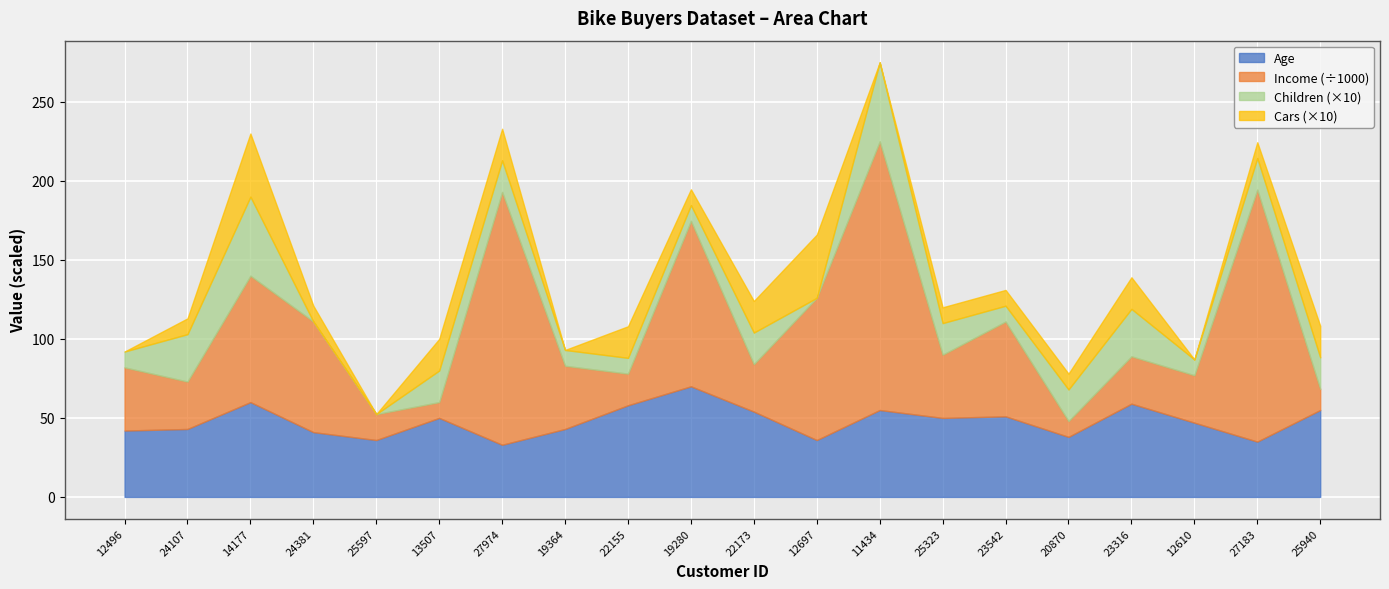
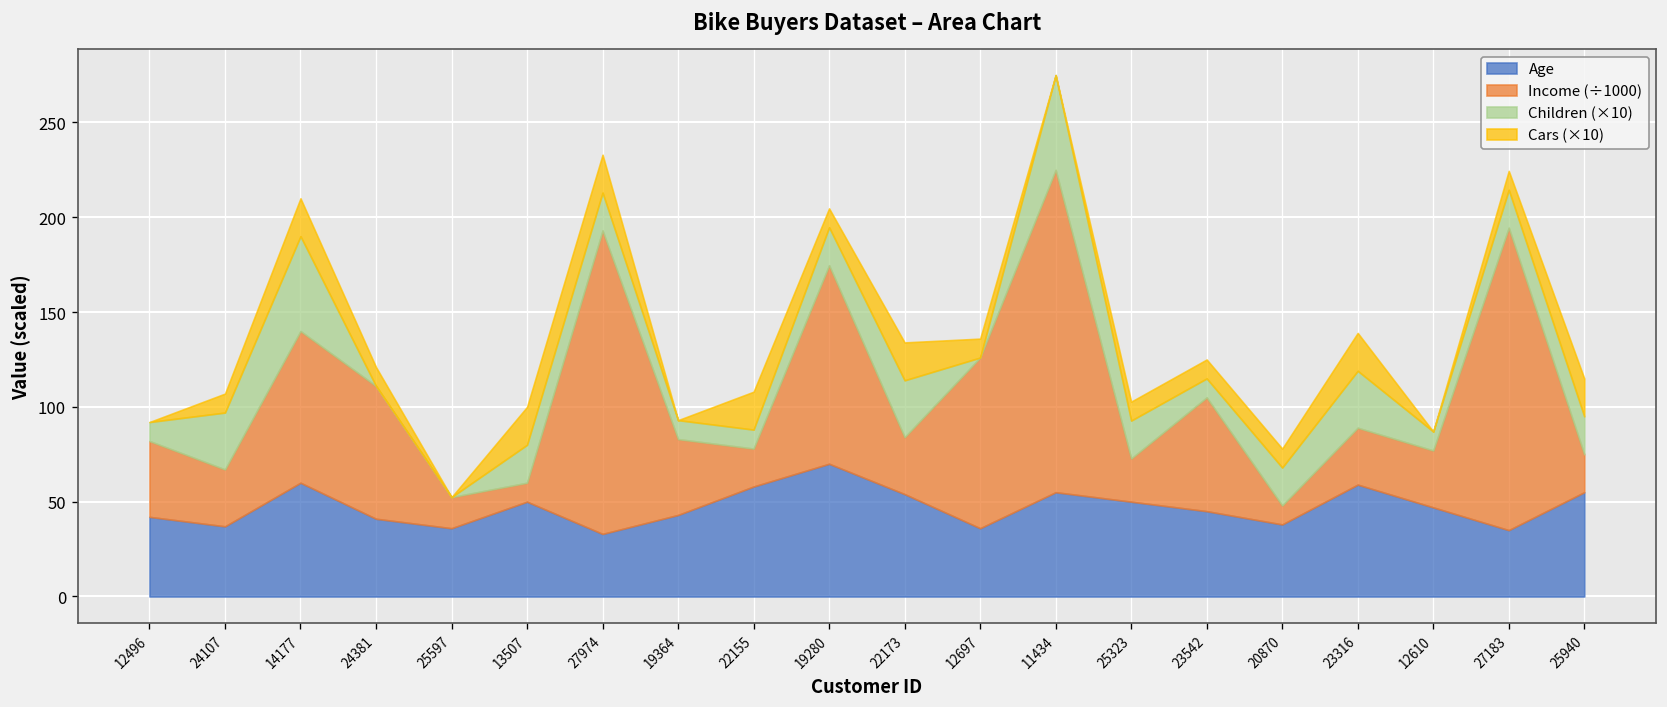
  {
    "Age": {
      "12496": 42,
-     "24107": 43,
+     "24107": 37,
      "14177": 60,
      "24381": 41,
      "25597": 36,
      "13507": 50,
      "27974": 33,
      "19364": 43,
      "22155": 58,
      "19280": 70,
      "22173": 54,
      "12697": 36,
      "11434": 55,
      "25323": 50,
-     "23542": 51,
+     "23542": 45,
      "20870": 38,
      "23316": 59,
      "12610": 47,
      "27183": 35,
      "25940": 55
    },
    "Income (÷1000)": {
      "12496": 40,
      "24107": 30,
      "14177": 80,
      "13507": 10,
      "27974": 160,
      "19364": 40,
      "22155": 20,
      "19280": 105,
      "22173": 30,
      "11434": 170,
-     "25323": 40,
+     "25323": 23,
      "23542": 60,
      "20870": 10,
      "23316": 30,
      "12610": 30,
      "27183": 159,
-     "25940": 13
+     "25940": 20
    },
    "Children (×10)": {
      "24107": 30,
      "14177": 50,
      "13507": 20,
      "27974": 20,
      "22155": 10,
-     "19280": 10,
-     "22173": 20,
+     "19280": 20,
+     "22173": 30,
      "25323": 20,
      "23542": 10,
      "20870": 20,
      "23316": 30,
      "27183": 20,
      "25940": 20
    },
    "Cars (×10)": {
      "24107": 10,
-     "14177": 40,
+     "14177": 20,
      "24381": 10,
      "13507": 20,
      "27974": 20,
      "22155": 20,
      "19280": 10,
      "22173": 20,
-     "12697": 40,
+     "12697": 10,
      "25323": 10,
      "23542": 10,
      "20870": 10,
      "23316": 20,
      "27183": 10,
      "25940": 20
    }
  }
